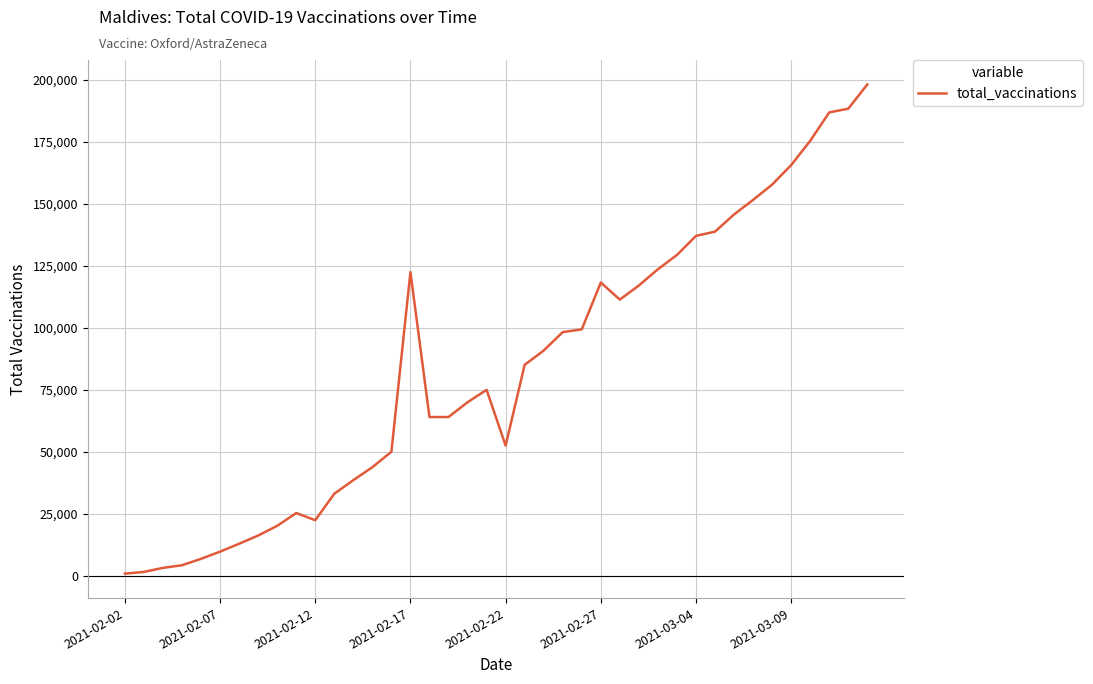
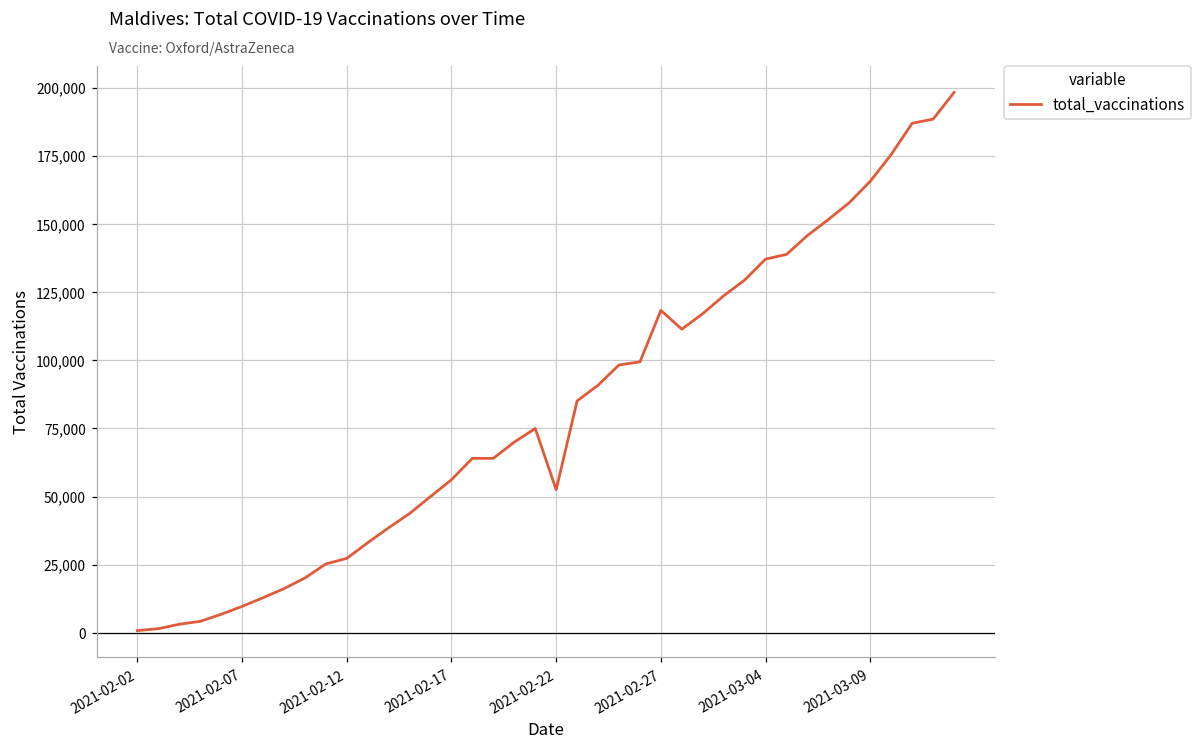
  {
    "2021-02-02": "1,000",
    "2021-02-07": "10,000",
-   "2021-02-12": "22,000",
-   "2021-02-17": "123,000",
+   "2021-02-12": "27,000",
+   "2021-02-17": "56,000",
    "2021-02-22": "53,000",
    "2021-02-27": "118,000",
    "2021-03-04": "137,000",
    "2021-03-09": "166,000"
  }
